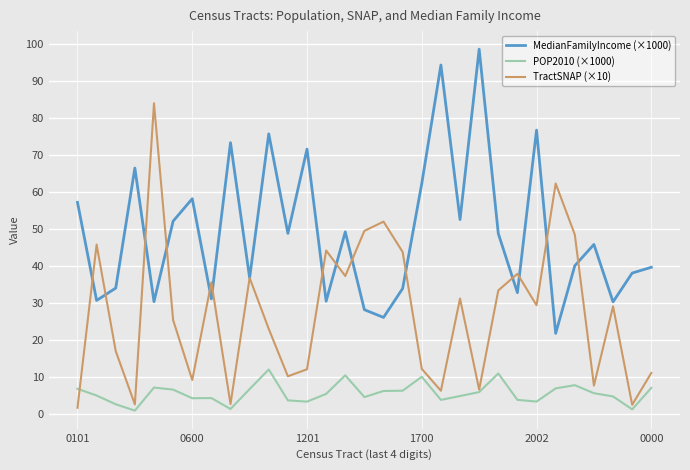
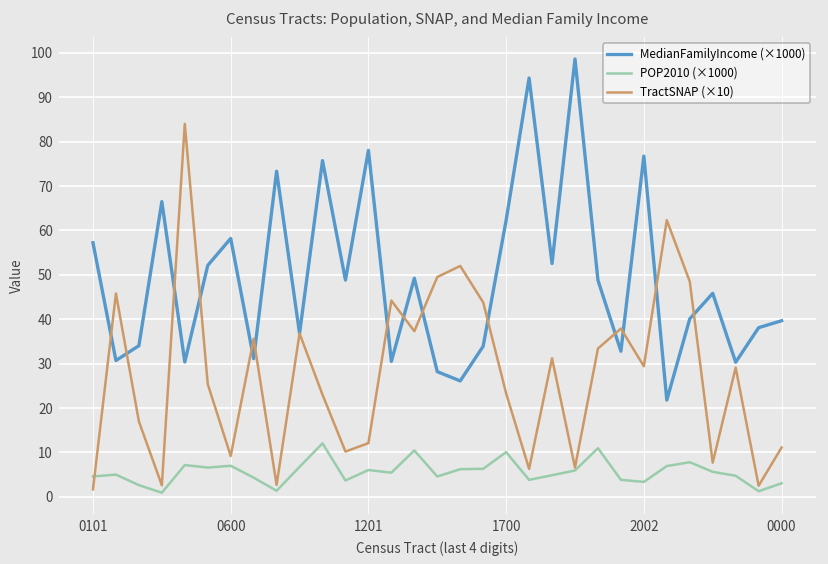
  {
    "MedianFamilyIncome (×1000)": {
      "0101": 57,
      "0600": 58,
-     "1201": 72,
+     "1201": 78,
      "1700": 62,
      "2002": 77,
      "0000": 40
    },
    "POP2010 (×1000)": {
-     "0101": 7,
-     "0600": 4,
-     "1201": 3,
+     "0101": 5,
+     "0600": 7,
+     "1201": 6,
      "1700": 10,
      "2002": 3,
-     "0000": 7
+     "0000": 3
    },
    "TractSNAP (×10)": {
      "0101": 2,
      "0600": 9,
      "1201": 12,
-     "1700": 12,
+     "1700": 23,
      "2002": 29,
      "0000": 11
    }
  }
